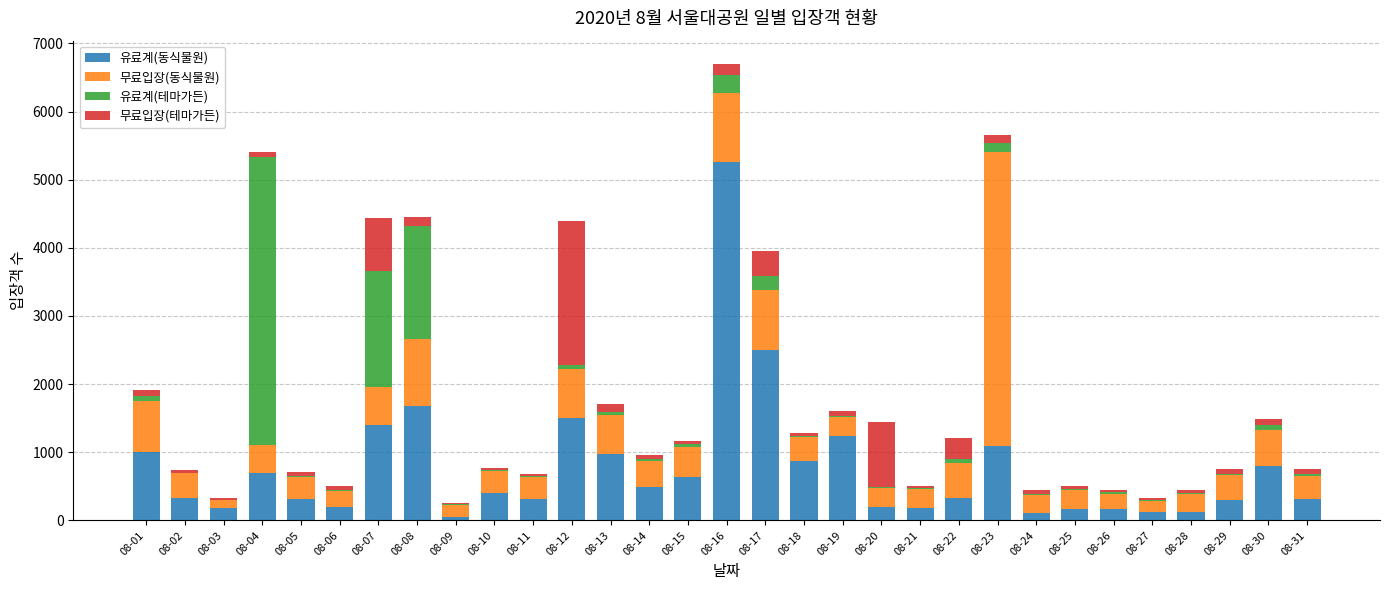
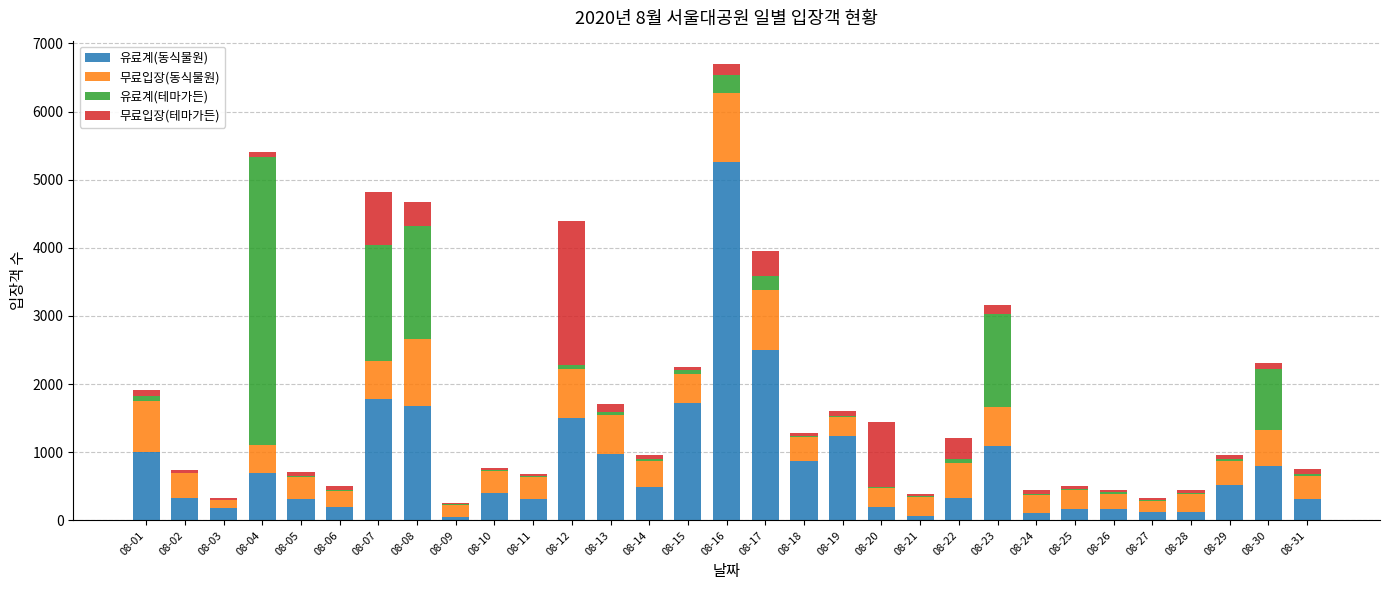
  {
    "유료계(동식물원)": {
      "08-01": 1000,
      "08-02": 300,
      "08-03": 200,
      "08-04": 700,
      "08-05": 300,
      "08-06": 200,
-     "08-07": 1400,
+     "08-07": 1800,
      "08-08": 1700,
      "08-09": 100,
      "08-10": 400,
      "08-11": 300,
      "08-12": 1500,
      "08-13": 1000,
      "08-14": 500,
-     "08-15": 600,
+     "08-15": 1700,
      "08-16": 5300,
      "08-17": 2500,
      "08-18": 900,
      "08-19": 1200,
      "08-20": 200,
-     "08-21": 200,
+     "08-21": 100,
      "08-22": 300,
      "08-23": 1100,
      "08-24": 100,
      "08-25": 200,
      "08-26": 200,
      "08-27": 100,
      "08-28": 100,
-     "08-29": 300,
+     "08-29": 500,
      "08-30": 800,
      "08-31": 300
    },
    "무료입장(동식물원)": {
      "08-01": 700,
      "08-02": 400,
      "08-03": 100,
      "08-04": 400,
      "08-05": 300,
      "08-06": 200,
      "08-07": 600,
      "08-08": 1000,
      "08-09": 200,
      "08-10": 300,
      "08-11": 300,
      "08-12": 700,
      "08-13": 600,
      "08-14": 400,
      "08-15": 400,
      "08-16": 1000,
      "08-17": 900,
      "08-18": 300,
      "08-19": 300,
      "08-20": 300,
      "08-21": 300,
      "08-22": 500,
-     "08-23": 4300,
+     "08-23": 600,
      "08-24": 300,
      "08-25": 300,
      "08-26": 200,
      "08-27": 200,
      "08-28": 300,
      "08-29": 400,
      "08-30": 500,
      "08-31": 400
    },
    "유료계(테마가든)": {
      "08-01": 100,
      "08-04": 4200,
      "08-07": 1700,
      "08-08": 1700,
      "08-12": 100,
      "08-13": 100,
      "08-15": 0,
      "08-16": 300,
      "08-17": 200,
      "08-22": 100,
-     "08-23": 100,
-     "08-30": 100
+     "08-23": 1400,
+     "08-30": 900
    },
    "무료입장(테마가든)": {
      "08-01": 100,
      "08-02": 0,
      "08-04": 100,
      "08-05": 100,
      "08-06": 0,
      "08-07": 800,
-     "08-08": 100,
+     "08-08": 400,
      "08-11": 0,
      "08-12": 2100,
      "08-13": 100,
      "08-14": 0,
      "08-15": 0,
      "08-16": 200,
      "08-17": 400,
      "08-18": 0,
      "08-19": 100,
      "08-20": 1000,
      "08-22": 300,
      "08-23": 100,
      "08-24": 100,
      "08-25": 0,
      "08-28": 0,
      "08-29": 100,
      "08-30": 100,
      "08-31": 100
    }
  }
